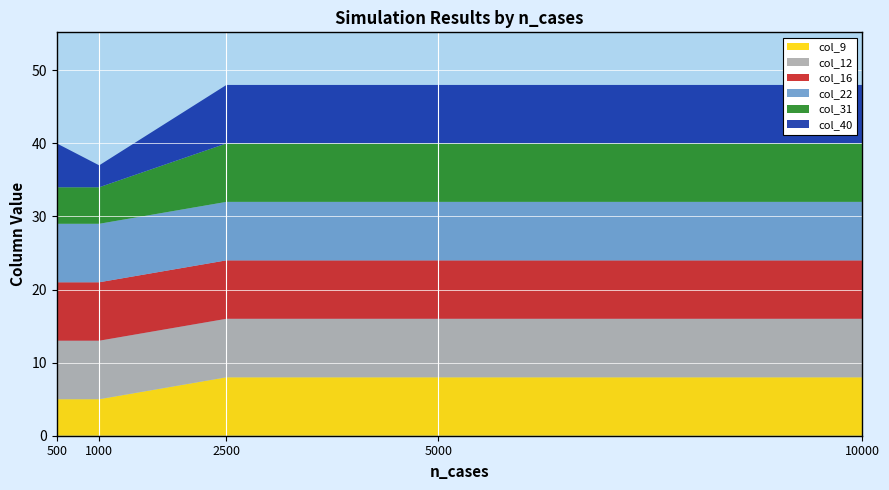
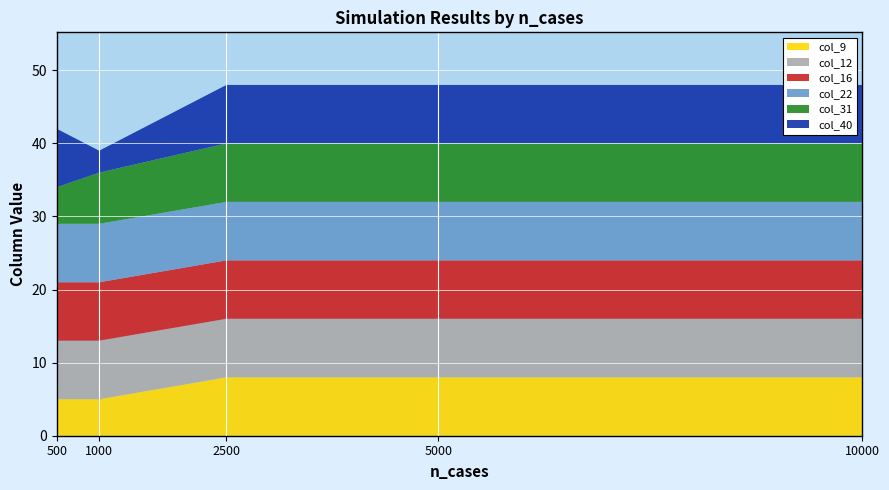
  {
    "col_9": {
      "500": 5,
      "1000": 5,
      "2500": 8,
      "5000": 8,
      "10000": 8
    },
    "col_12": {
      "500": 8,
      "1000": 8,
      "2500": 8,
      "5000": 8,
      "10000": 8
    },
    "col_16": {
      "500": 8,
      "1000": 8,
      "2500": 8,
      "5000": 8,
      "10000": 8
    },
    "col_22": {
      "500": 8,
      "1000": 8,
      "2500": 8,
      "5000": 8,
      "10000": 8
    },
    "col_31": {
      "500": 5,
-     "1000": 5,
+     "1000": 7,
      "2500": 8,
      "5000": 8,
      "10000": 8
    },
    "col_40": {
-     "500": 6,
+     "500": 8,
      "1000": 3,
      "2500": 8,
      "5000": 8,
      "10000": 8
    }
  }
